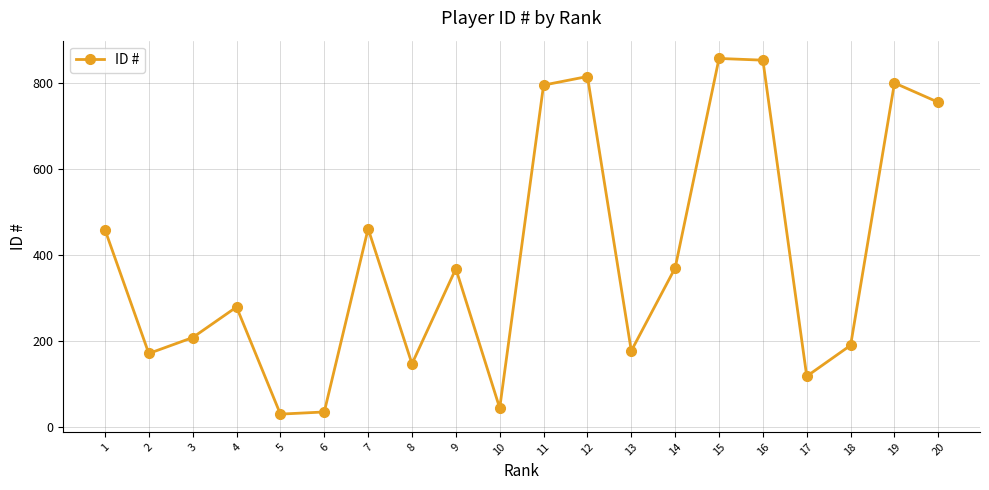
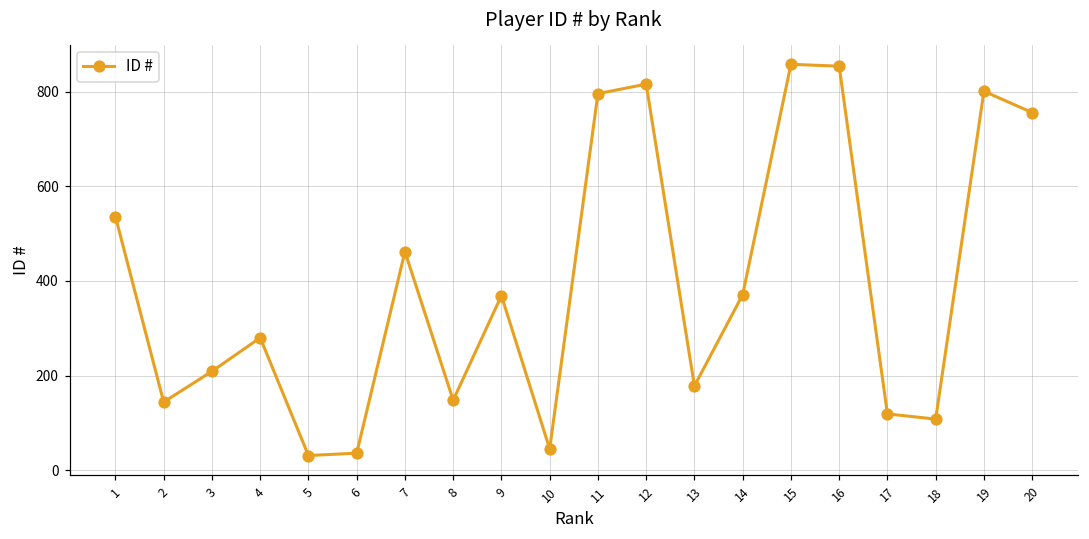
  {
-   "1": 460,
-   "2": 170,
+   "1": 540,
+   "2": 140,
    "3": 210,
    "4": 280,
    "5": 30,
    "6": 40,
    "7": 460,
    "8": 150,
    "9": 370,
    "10": 50,
    "11": 800,
    "12": 820,
    "13": 180,
    "14": 370,
    "15": 860,
    "16": 850,
    "17": 120,
-   "18": 190,
+   "18": 110,
    "19": 800,
    "20": 760
  }
